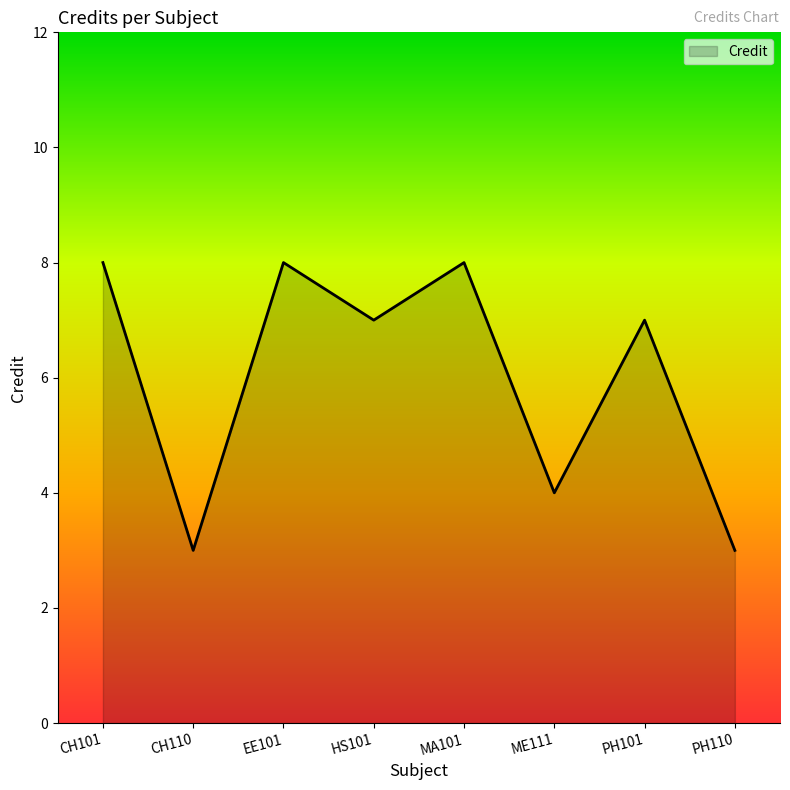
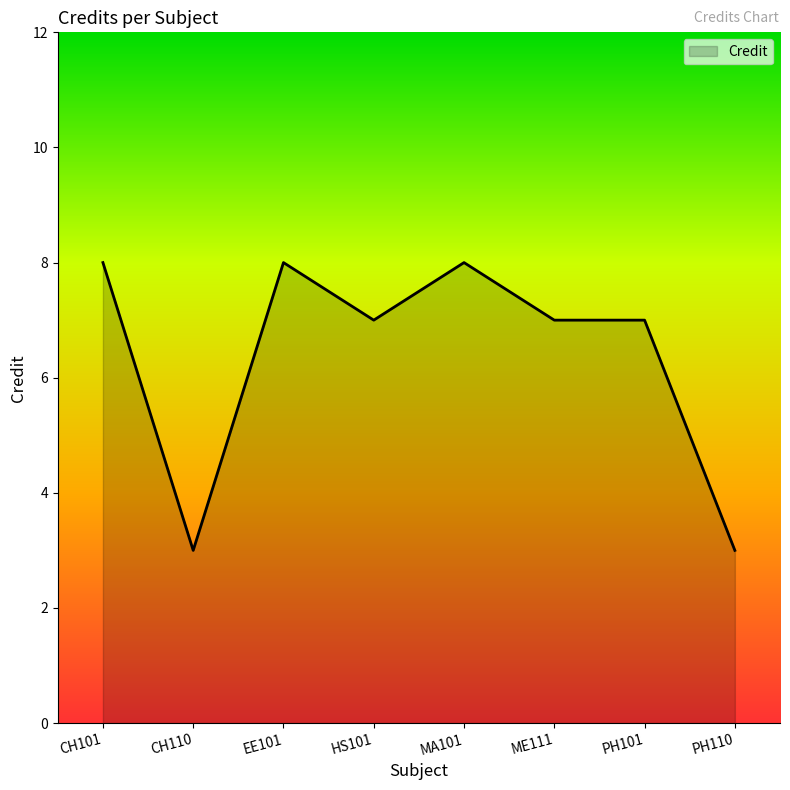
  {
    "CH101": 8,
    "CH110": 3,
    "EE101": 8,
    "HS101": 7,
    "MA101": 8,
-   "ME111": 4,
+   "ME111": 7,
    "PH101": 7,
    "PH110": 3
  }
